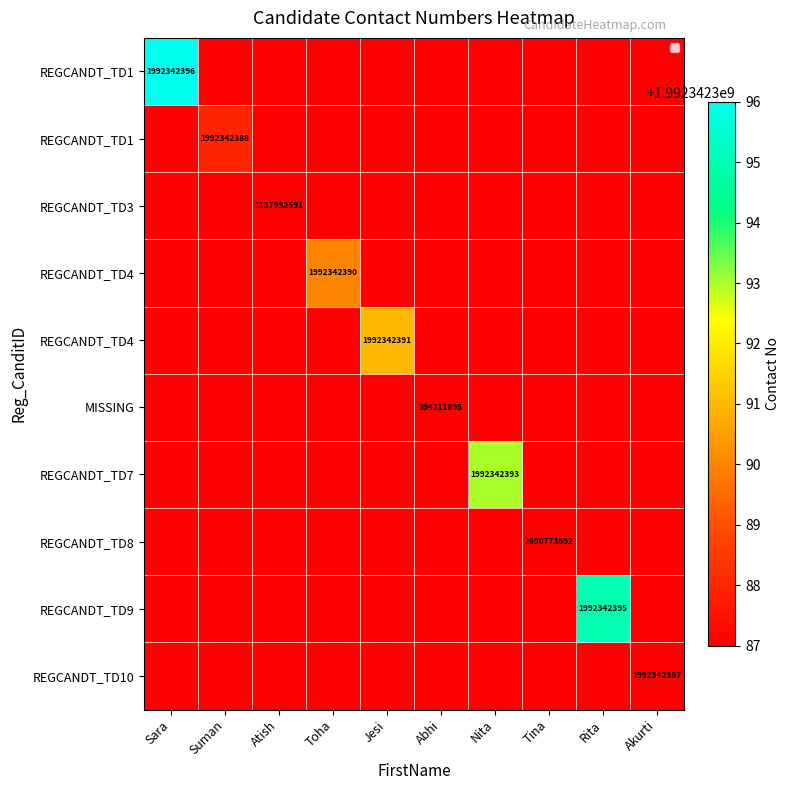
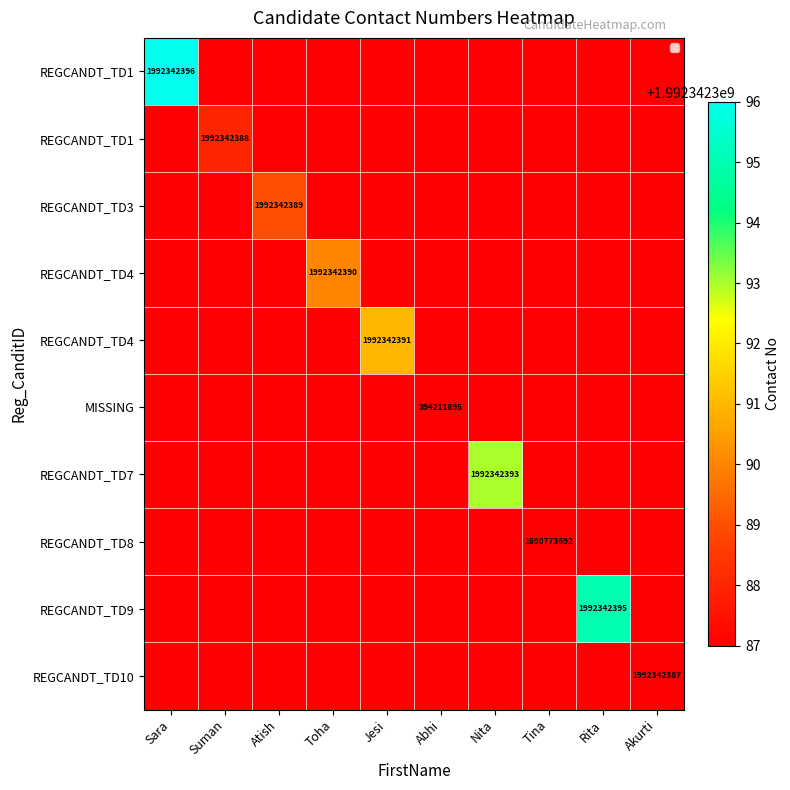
  {
    "REGCANDT_TD3": {
-     "Atish": 1137992591
+     "Atish": 1992342389
    },
    "MISSING": {
      "Abhi": 394211895
    },
    "REGCANDT_TD7": {
      "Nita": 1992342393
    },
    "REGCANDT_TD8": {
      "Tina": 1690773692
    },
    "REGCANDT_TD9": {
      "Rita": 1992342395
    },
    "REGCANDT_TD10": {
      "Akurti": 1992342387
    }
  }
